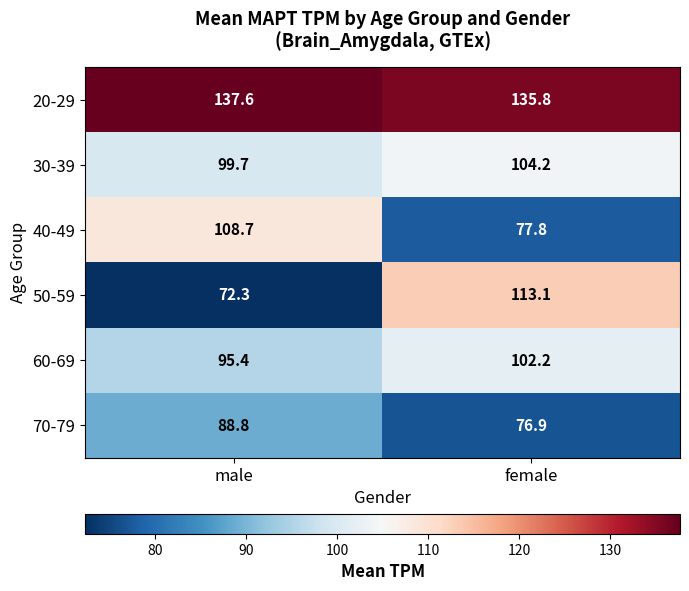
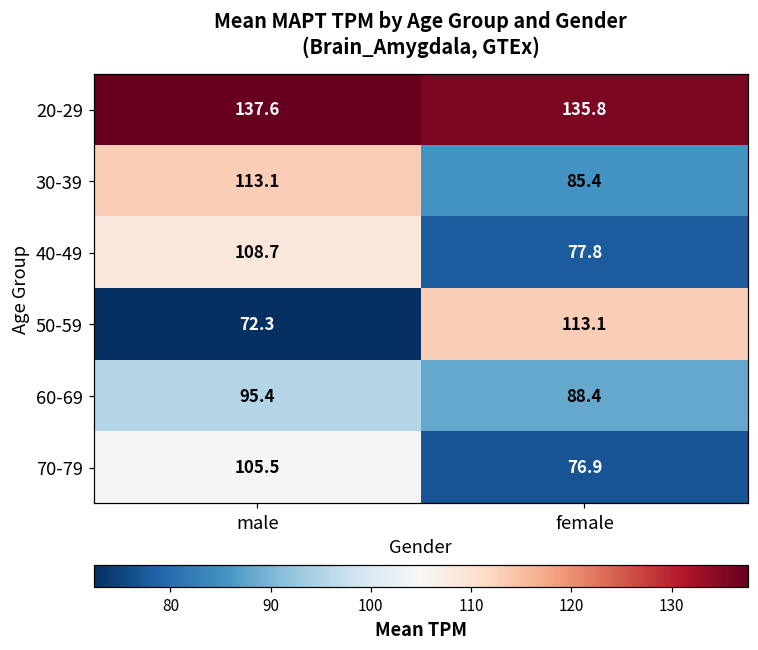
  {
    "20-29": {
      "male": 137.6,
      "female": 135.8
    },
    "30-39": {
-     "male": 99.7,
-     "female": 104.2
+     "male": 113.1,
+     "female": 85.4
    },
    "40-49": {
      "male": 108.7,
      "female": 77.8
    },
    "50-59": {
      "male": 72.3,
      "female": 113.1
    },
    "60-69": {
      "male": 95.4,
-     "female": 102.2
+     "female": 88.4
    },
    "70-79": {
-     "male": 88.8,
+     "male": 105.5,
      "female": 76.9
    }
  }
